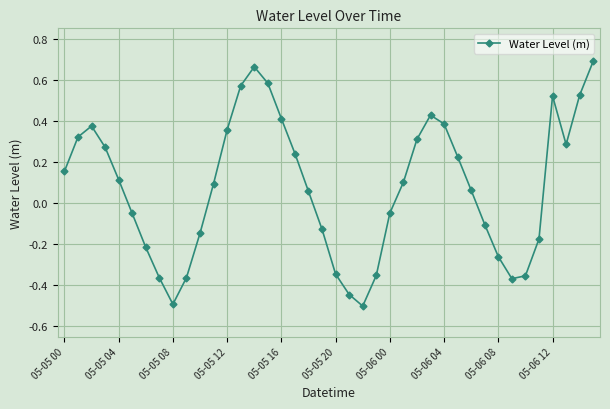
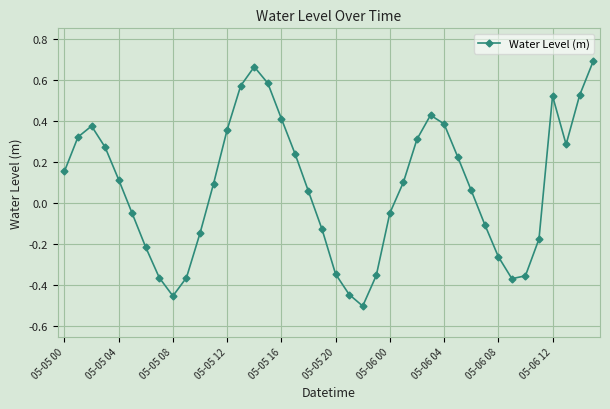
  {
    "05-05 00": 0.15,
    "05-05 04": 0.11,
-   "05-05 08": -0.49,
+   "05-05 08": -0.45,
    "05-05 12": 0.36,
    "05-05 16": 0.41,
    "05-05 20": -0.35,
    "05-06 00": -0.05,
    "05-06 04": 0.38,
    "05-06 08": -0.26,
    "05-06 12": 0.52
  }
